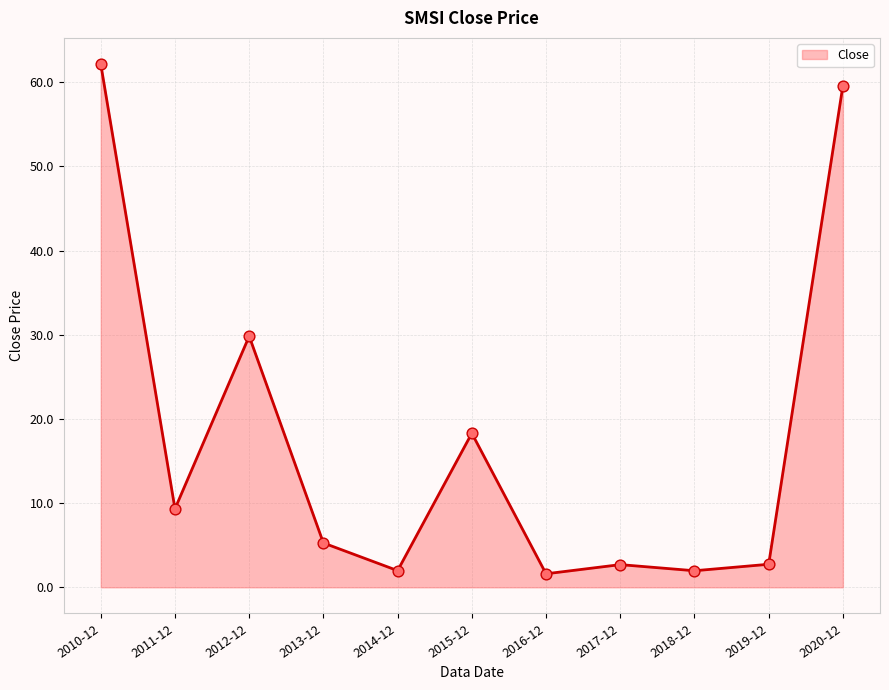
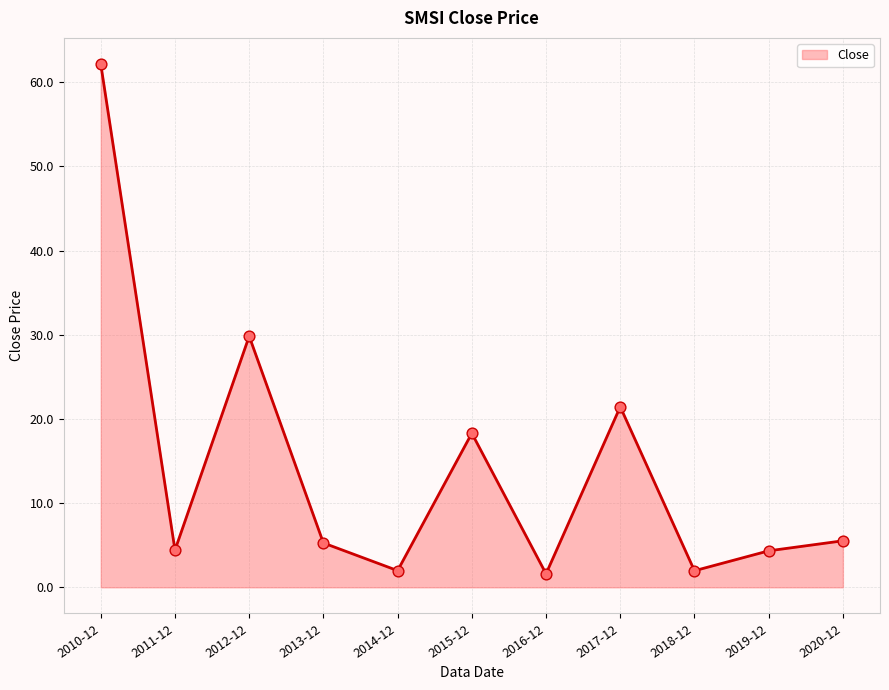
  {
    "2010-12": 62,
-   "2011-12": 9,
+   "2011-12": 4,
    "2012-12": 30,
    "2013-12": 5,
    "2014-12": 2,
    "2015-12": 18,
    "2016-12": 2,
-   "2017-12": 3,
+   "2017-12": 21,
    "2018-12": 2,
-   "2019-12": 3,
-   "2020-12": 60
+   "2019-12": 4,
+   "2020-12": 6
  }
